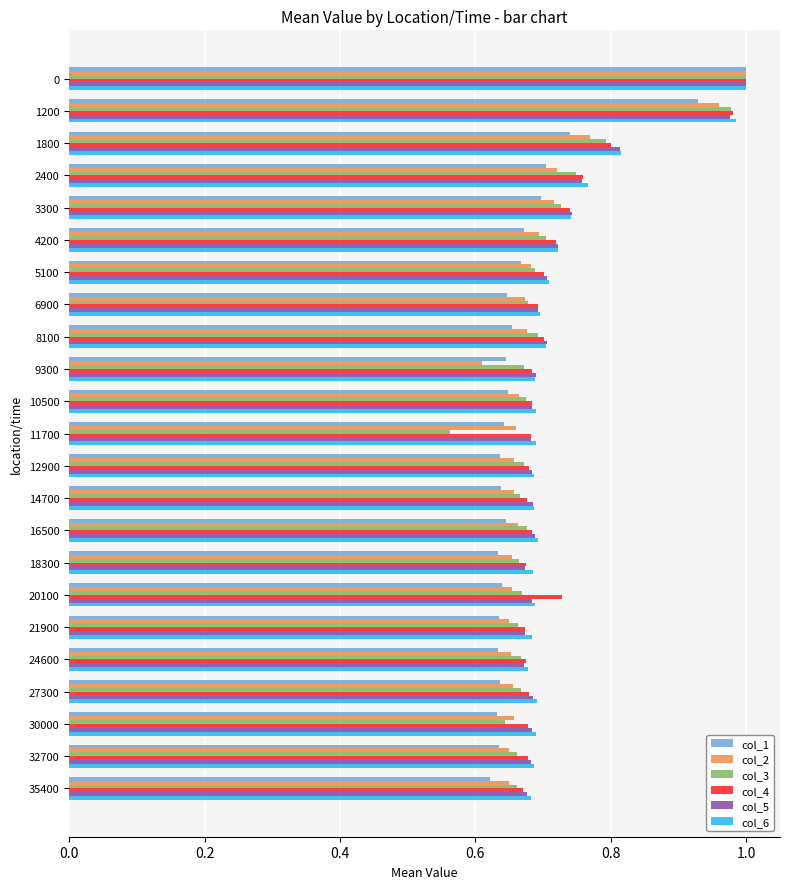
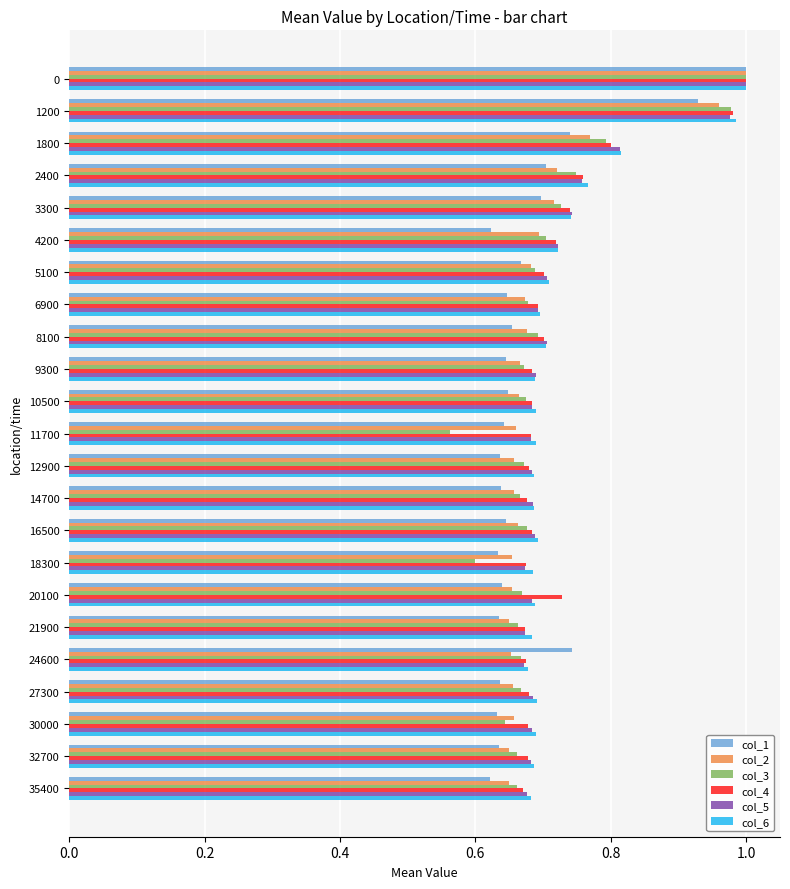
  {
    "col_1": {
      "0": 1.00,
      "1200": 0.93,
      "1800": 0.74,
      "2400": 0.70,
      "3300": 0.70,
-     "4200": 0.67,
+     "4200": 0.62,
      "5100": 0.67,
      "6900": 0.65,
      "8100": 0.65,
      "9300": 0.65,
      "10500": 0.65,
      "11700": 0.64,
      "12900": 0.64,
      "14700": 0.64,
      "16500": 0.64,
      "18300": 0.63,
      "20100": 0.64,
      "21900": 0.64,
-     "24600": 0.63,
+     "24600": 0.74,
      "27300": 0.64,
      "30000": 0.63,
      "32700": 0.63,
      "35400": 0.62
    },
    "col_2": {
      "0": 1.00,
      "1200": 0.96,
      "1800": 0.77,
      "2400": 0.72,
      "3300": 0.72,
      "4200": 0.69,
      "5100": 0.68,
      "6900": 0.67,
      "8100": 0.68,
-     "9300": 0.61,
+     "9300": 0.67,
      "10500": 0.66,
      "11700": 0.66,
      "12900": 0.66,
      "14700": 0.66,
      "16500": 0.66,
      "18300": 0.65,
      "20100": 0.65,
      "21900": 0.65,
      "24600": 0.65,
      "27300": 0.65,
      "30000": 0.66,
      "32700": 0.65,
      "35400": 0.65
    },
    "col_3": {
      "0": 1.00,
      "1200": 0.98,
      "1800": 0.79,
      "2400": 0.75,
      "3300": 0.73,
      "4200": 0.70,
      "5100": 0.69,
      "6900": 0.68,
      "8100": 0.69,
      "9300": 0.67,
      "10500": 0.68,
      "11700": 0.56,
      "12900": 0.67,
      "14700": 0.67,
      "16500": 0.68,
-     "18300": 0.66,
+     "18300": 0.60,
      "20100": 0.67,
      "21900": 0.66,
      "24600": 0.67,
      "27300": 0.67,
      "30000": 0.64,
      "32700": 0.66,
      "35400": 0.66
    },
    "col_4": {
      "0": 1.00,
      "1200": 0.98,
      "1800": 0.80,
      "2400": 0.76,
      "3300": 0.74,
      "4200": 0.72,
      "5100": 0.70,
      "6900": 0.69,
      "8100": 0.70,
      "9300": 0.68,
      "10500": 0.68,
      "11700": 0.68,
      "12900": 0.68,
      "14700": 0.68,
      "16500": 0.68,
      "18300": 0.68,
      "20100": 0.73,
      "21900": 0.67,
      "24600": 0.67,
      "27300": 0.68,
      "30000": 0.68,
      "32700": 0.68,
      "35400": 0.67
    },
    "col_5": {
      "0": 1.00,
      "1200": 0.98,
      "1800": 0.81,
      "2400": 0.76,
      "3300": 0.74,
      "4200": 0.72,
      "5100": 0.71,
      "6900": 0.69,
      "8100": 0.71,
      "9300": 0.69,
      "10500": 0.68,
      "11700": 0.68,
      "12900": 0.68,
      "14700": 0.68,
      "16500": 0.69,
      "18300": 0.67,
      "20100": 0.68,
      "21900": 0.67,
      "24600": 0.67,
      "27300": 0.69,
      "30000": 0.68,
      "32700": 0.68,
      "35400": 0.68
    },
    "col_6": {
      "0": 1.00,
      "1200": 0.99,
      "1800": 0.81,
      "2400": 0.77,
      "3300": 0.74,
      "4200": 0.72,
      "5100": 0.71,
      "6900": 0.70,
      "8100": 0.70,
      "9300": 0.69,
      "10500": 0.69,
      "11700": 0.69,
      "12900": 0.69,
      "14700": 0.69,
      "16500": 0.69,
      "18300": 0.69,
      "20100": 0.69,
      "21900": 0.68,
      "24600": 0.68,
      "27300": 0.69,
      "30000": 0.69,
      "32700": 0.69,
      "35400": 0.68
    }
  }
